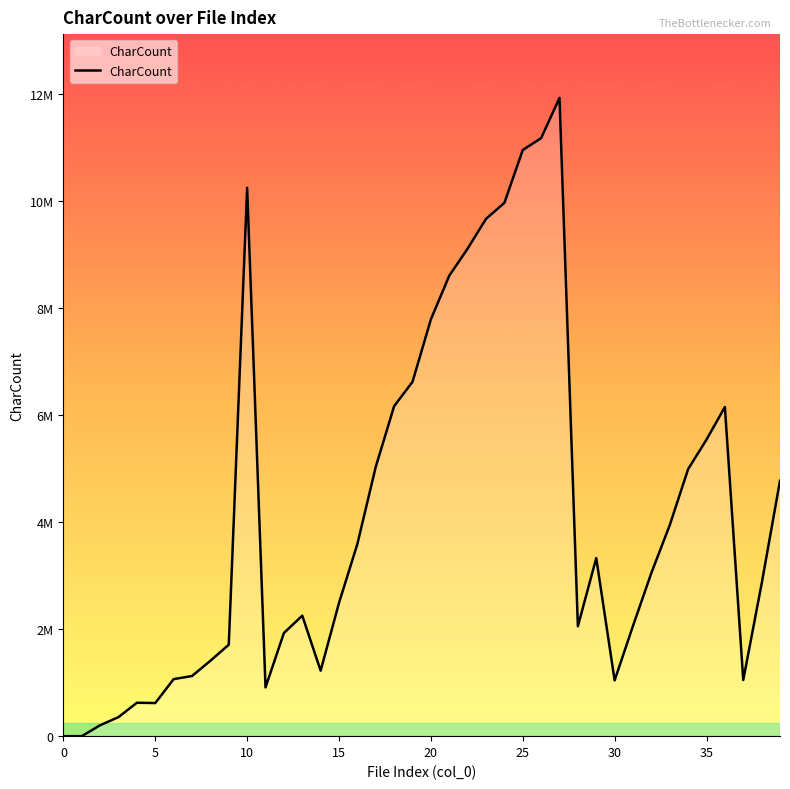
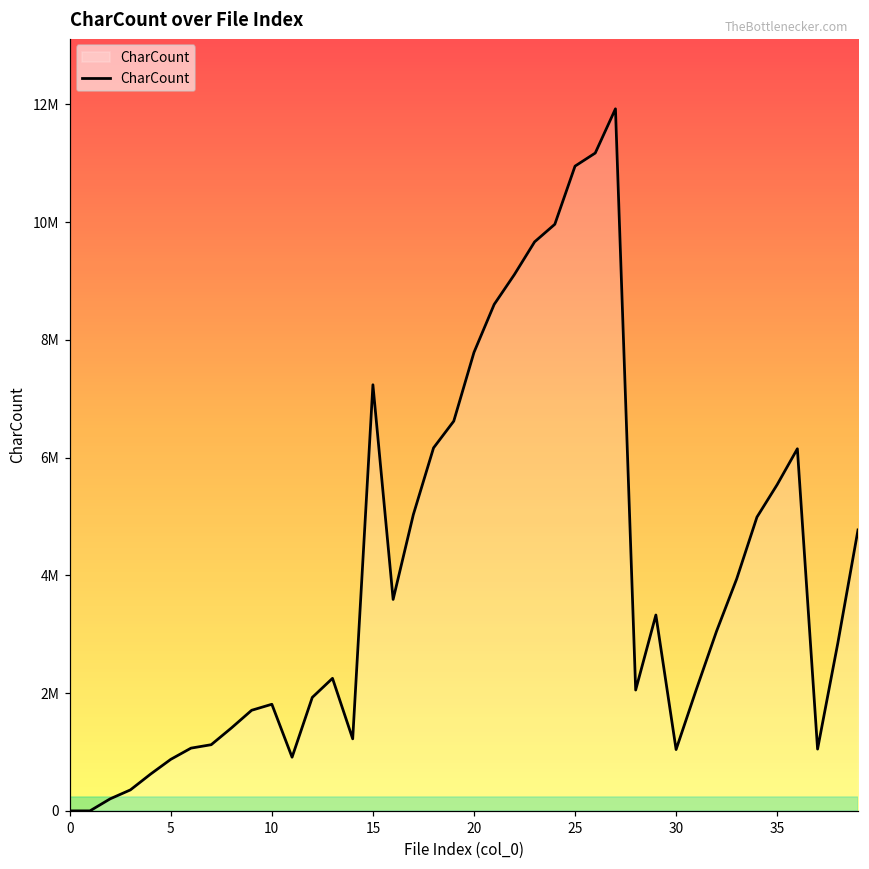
  {
-   "5": 600000,
-   "10": 10200000,
-   "15": 2500000,
+   "5": 900000,
+   "10": 1800000,
+   "15": 7200000,
    "20": 7800000,
    "25": 11000000,
    "30": 1000000,
    "35": 5500000
  }
